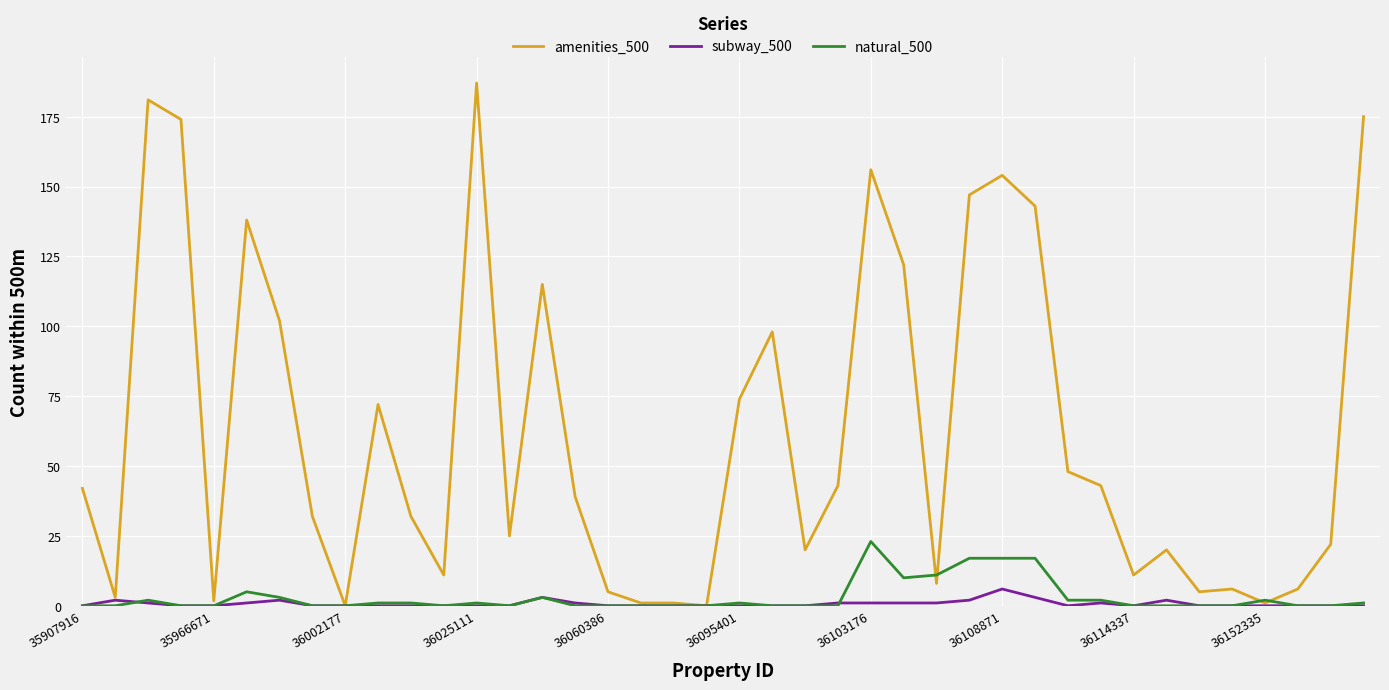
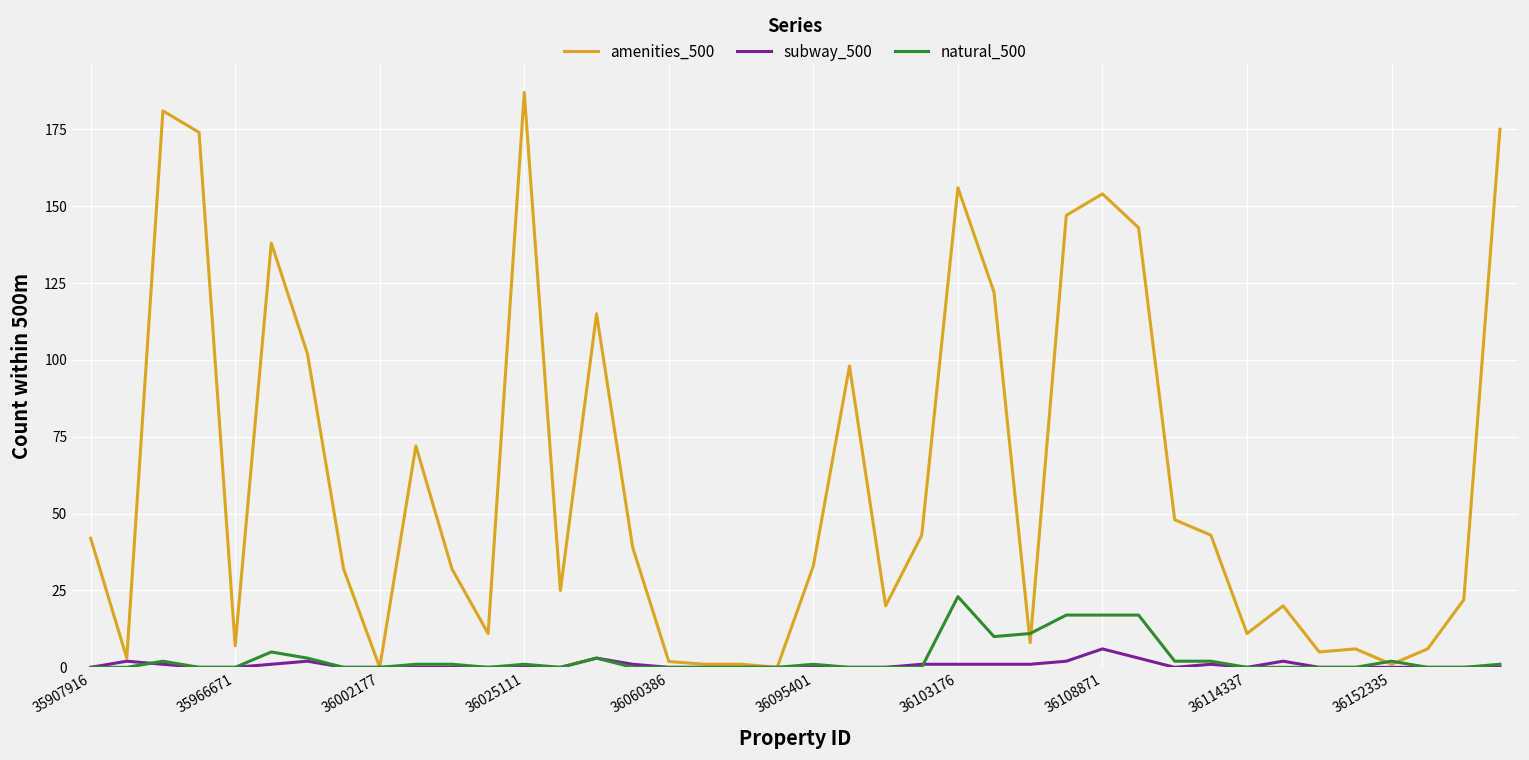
  {
    "amenities_500": {
      "35907916": 42,
-     "35966671": 2,
+     "35966671": 7,
      "36025111": 187,
-     "36060386": 5,
-     "36095401": 74,
+     "36060386": 2,
+     "36095401": 33,
      "36103176": 156,
      "36108871": 154,
      "36114337": 11,
      "36152335": 1
    },
    "subway_500": {
      "36025111": 0,
      "36095401": 0,
      "36103176": 1,
      "36108871": 6,
      "36152335": 0
    },
    "natural_500": {
      "36025111": 1,
      "36095401": 1,
      "36103176": 23,
      "36108871": 17,
      "36152335": 2
    }
  }
